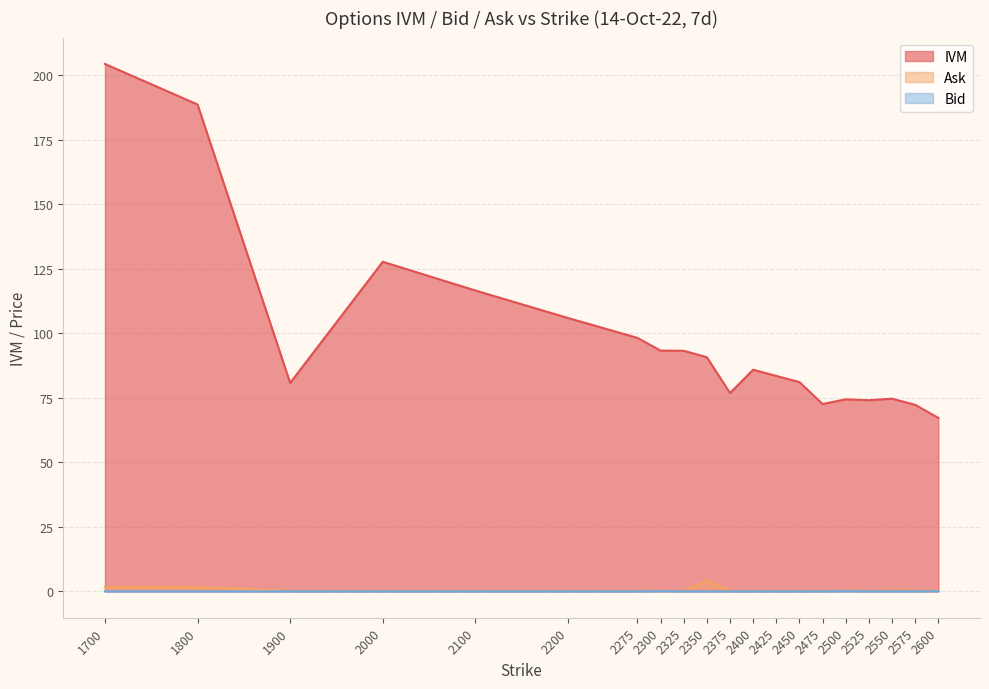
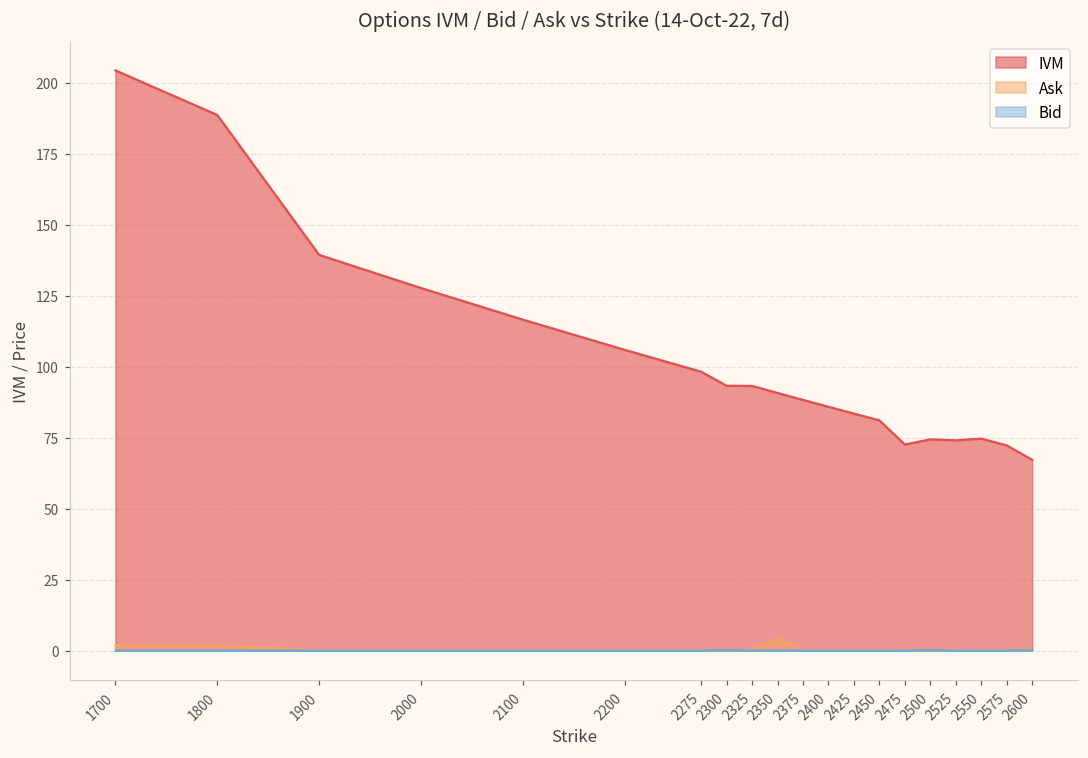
  {
    "IVM": {
      "1700": 204,
      "1800": 189,
-     "1900": 81,
+     "1900": 139,
      "2000": 128,
      "2100": 117,
      "2200": 106,
      "2275": 98,
      "2300": 93,
      "2325": 93,
      "2350": 91,
-     "2375": 77,
+     "2375": 88,
      "2400": 86,
      "2425": 83,
      "2450": 81,
      "2475": 73,
      "2500": 74,
      "2525": 74,
      "2550": 75,
      "2575": 72,
      "2600": 67
    },
    "Ask": {
      "1700": 2,
      "1800": 2,
      "2350": 4
    },
    "Bid": {
      "1700": 0,
      "1800": 0,
      "2350": 0
    }
  }
